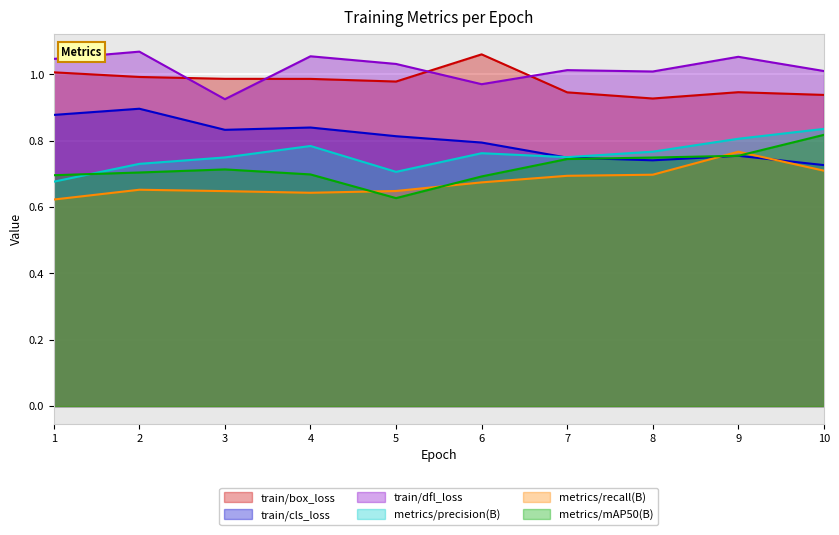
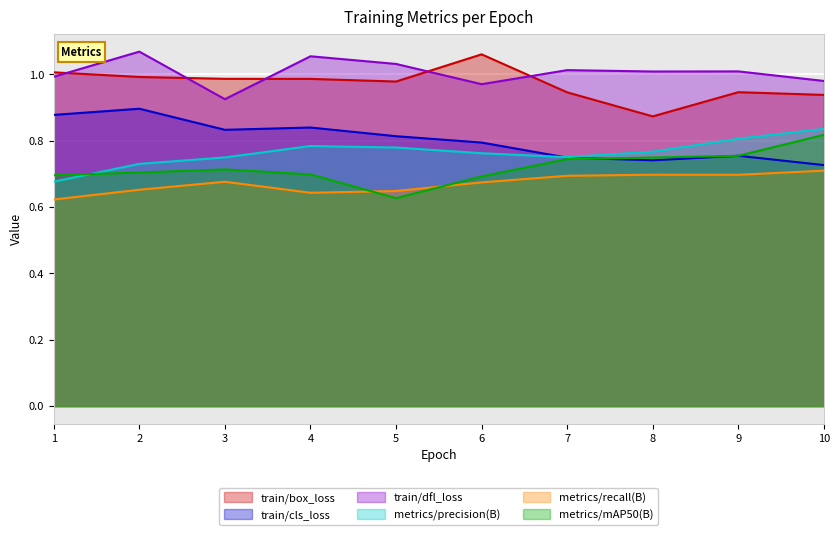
  {
    "train/box_loss": {
      "1": 1.01,
      "2": 0.99,
      "3": 0.99,
      "4": 0.99,
      "5": 0.98,
      "6": 1.06,
      "7": 0.95,
-     "8": 0.93,
+     "8": 0.87,
      "9": 0.95,
      "10": 0.94
    },
    "train/cls_loss": {
      "1": 0.88,
      "2": 0.90,
      "3": 0.83,
      "4": 0.84,
      "5": 0.81,
      "6": 0.79,
      "8": 0.74,
      "10": 0.73
    },
    "train/dfl_loss": {
-     "1": 1.05,
+     "1": 0.99,
      "2": 1.07,
      "3": 0.93,
      "4": 1.05,
      "5": 1.03,
      "6": 0.97,
      "7": 1.01,
      "8": 1.01,
-     "9": 1.05,
-     "10": 1.01
+     "9": 1.01,
+     "10": 0.98
    },
    "metrics/precision(B)": {
      "1": 0.68,
      "2": 0.73,
      "3": 0.75,
      "4": 0.78,
-     "5": 0.71,
+     "5": 0.78,
      "6": 0.76,
      "8": 0.77,
      "9": 0.81,
      "10": 0.84
    },
    "metrics/recall(B)": {
      "1": 0.62,
      "2": 0.65,
-     "3": 0.65,
+     "3": 0.68,
      "4": 0.64,
      "5": 0.65,
      "6": 0.67,
      "7": 0.69,
      "8": 0.70,
-     "9": 0.77,
+     "9": 0.70,
      "10": 0.71
    },
    "metrics/mAP50(B)": {
      "1": 0.70,
      "2": 0.70,
      "3": 0.71,
      "4": 0.70,
      "5": 0.63,
      "6": 0.69,
      "8": 0.75,
      "10": 0.82
    }
  }
